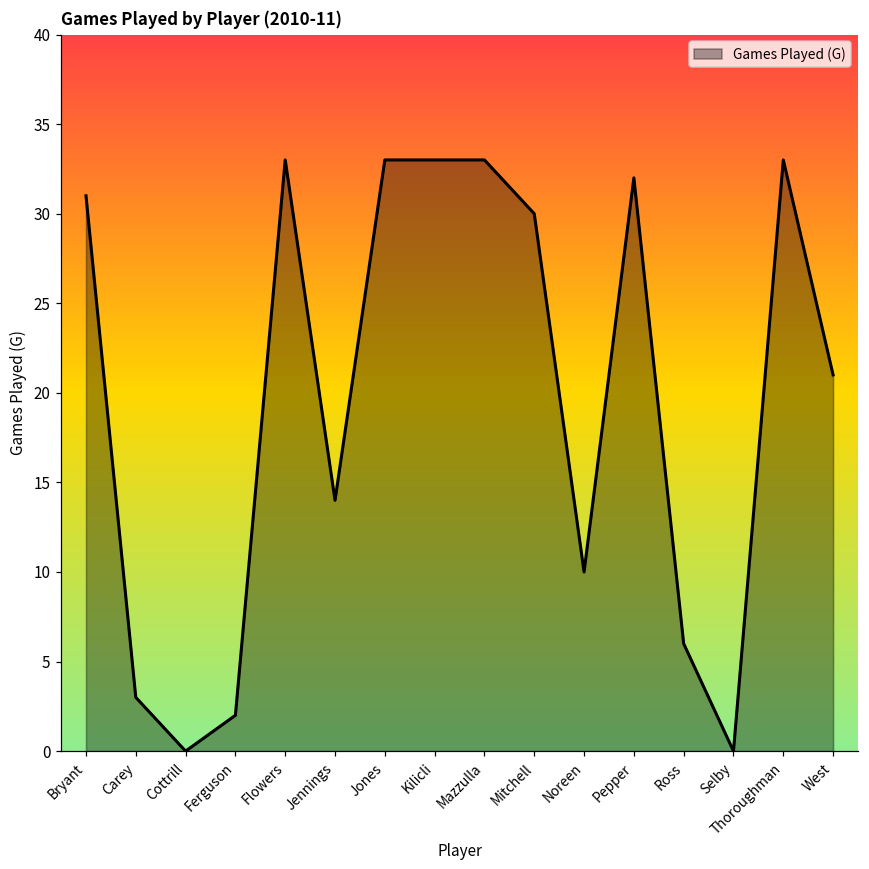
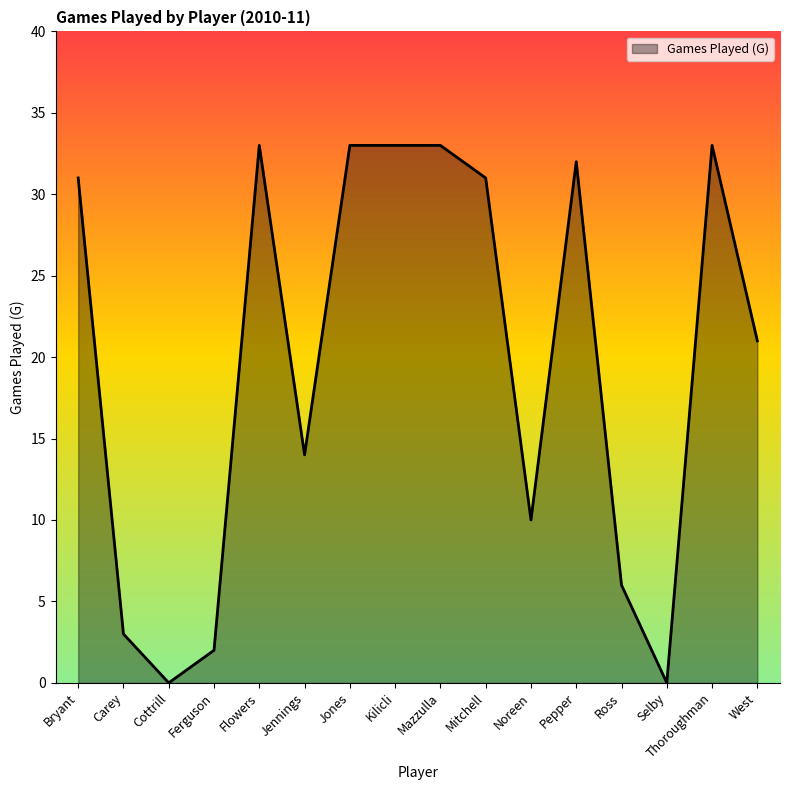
  {
    "Bryant": 31,
    "Carey": 3,
    "Cottrill": 0,
    "Ferguson": 2,
    "Flowers": 33,
    "Jennings": 14,
    "Jones": 33,
    "Kilicli": 33,
    "Mazzulla": 33,
-   "Mitchell": 30,
+   "Mitchell": 31,
    "Noreen": 10,
    "Pepper": 32,
    "Ross": 6,
    "Selby": 0,
    "Thoroughman": 33,
    "West": 21
  }
